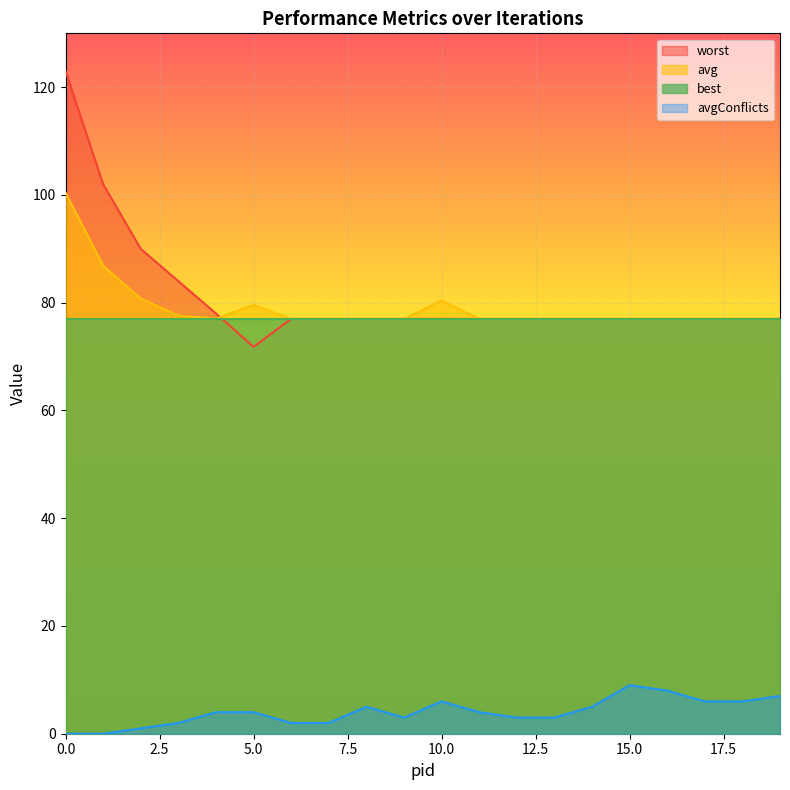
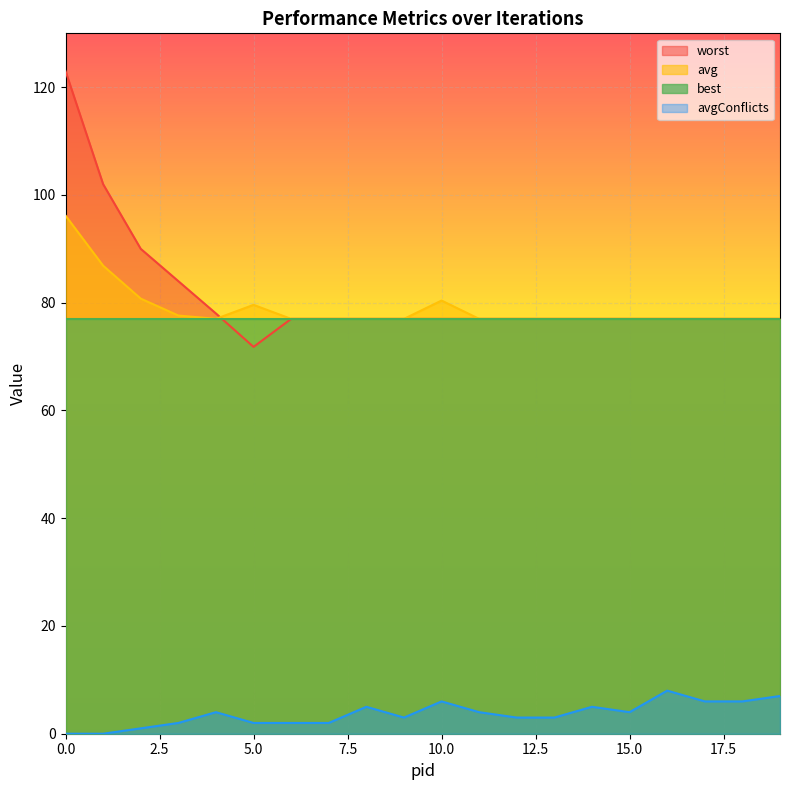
  {
    "worst": {
      "0.0": 123,
      "5.0": 72
    },
    "avg": {
-     "0.0": 100,
+     "0.0": 96,
      "5.0": 80,
      "10.0": 80
    },
    "best": {
      "0.0": 77,
      "5.0": 77
    },
    "avgConflicts": {
      "0.0": 0,
-     "5.0": 4,
+     "5.0": 2,
      "10.0": 6,
-     "15.0": 9
+     "15.0": 4
    }
  }
